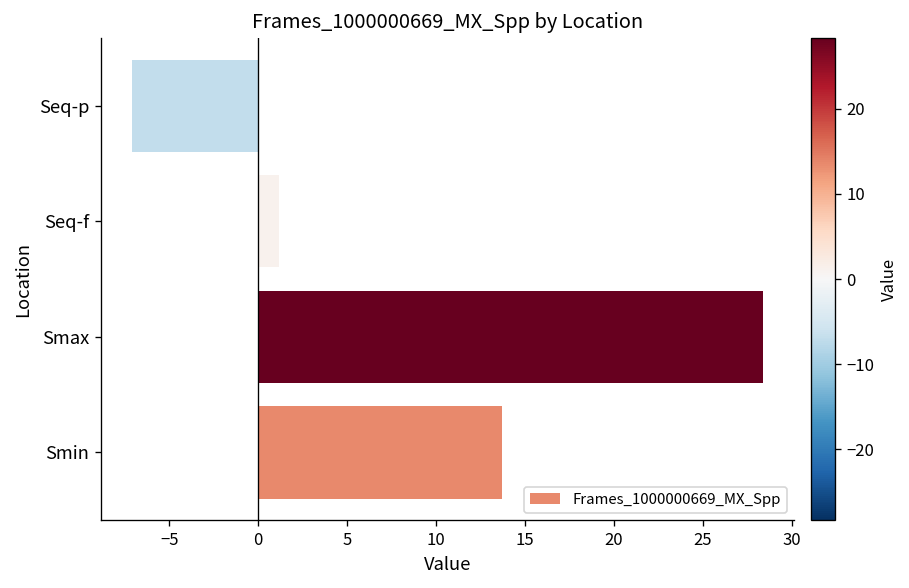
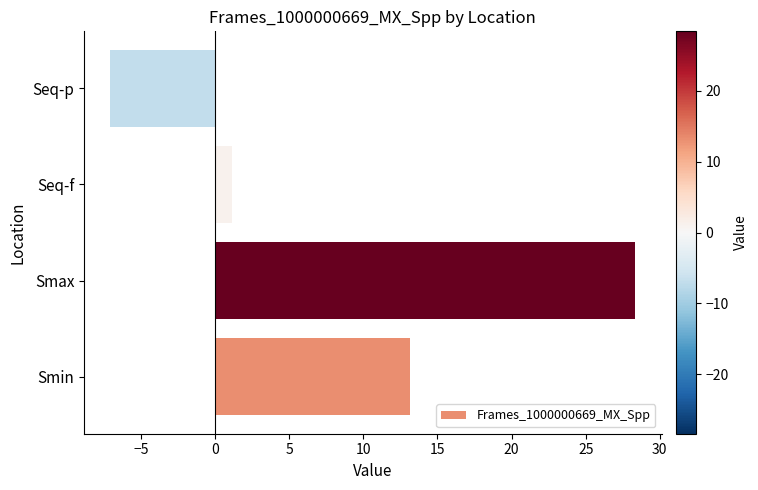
  {
    "Seq-p": -7.1,
    "Seq-f": 1.1,
    "Smax": 28.4,
-   "Smin": 13.7
+   "Smin": 13.1
  }
